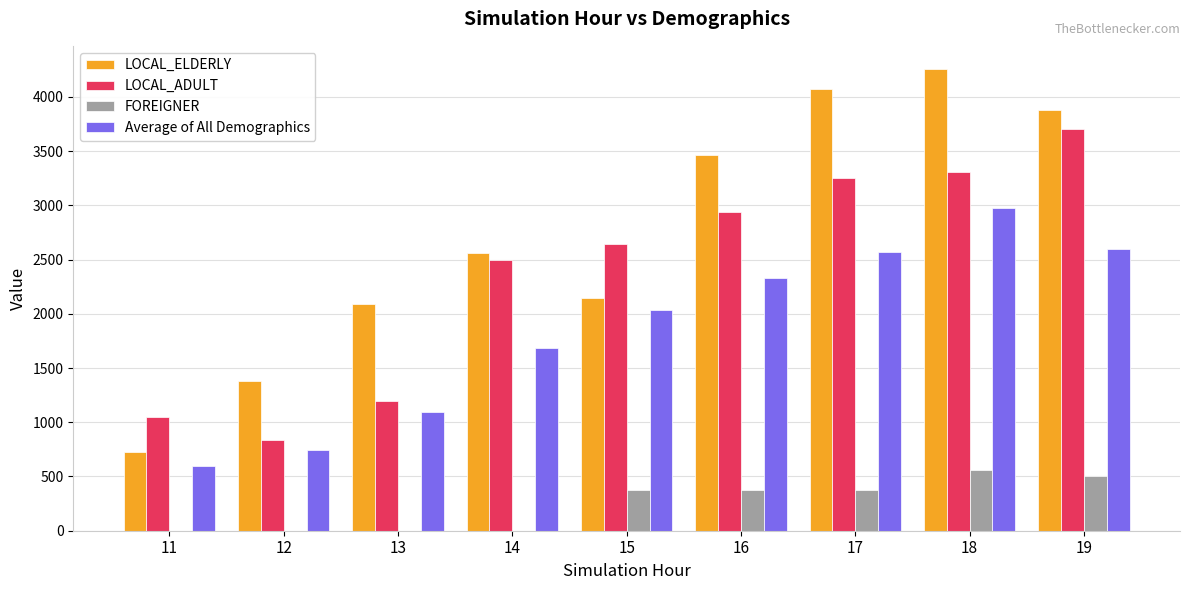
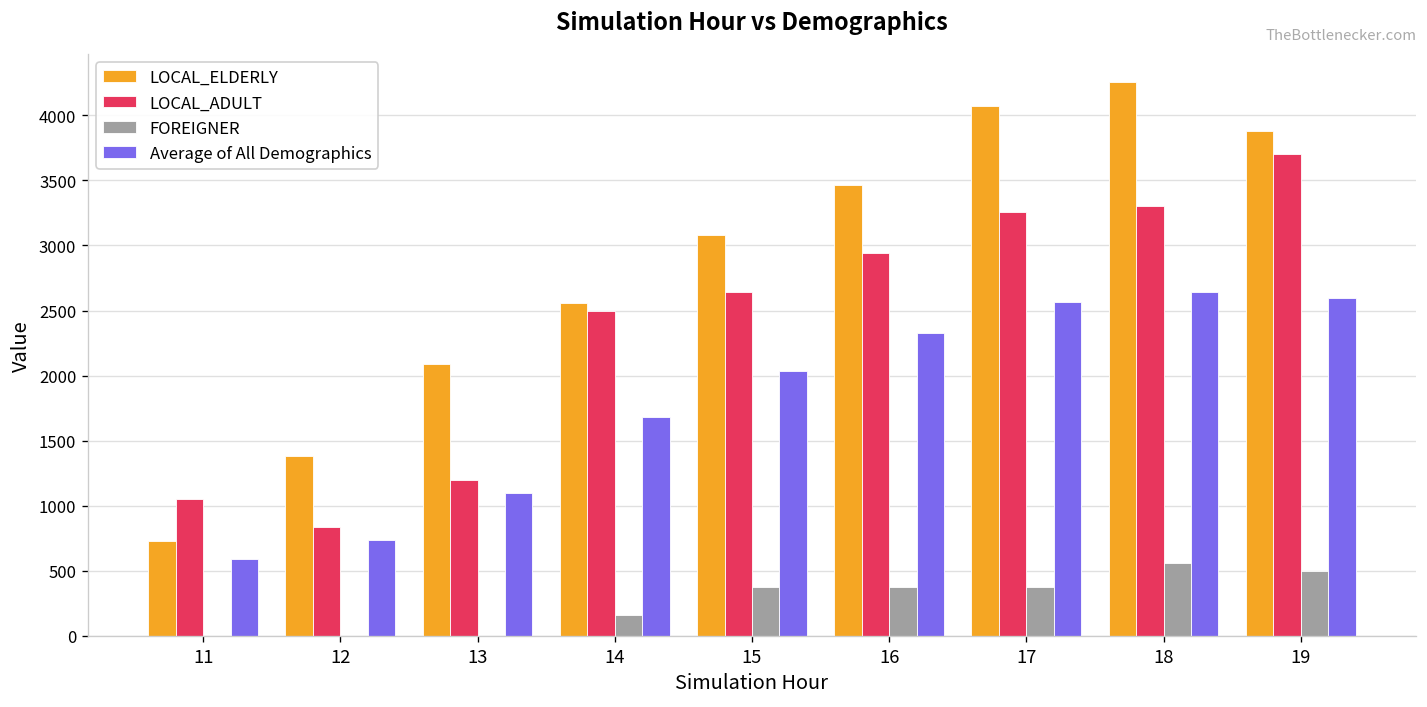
  {
    "LOCAL_ELDERLY": {
      "11": 730,
      "12": 1380,
      "13": 2090,
      "14": 2560,
-     "15": 2150,
+     "15": 3080,
      "16": 3470,
      "17": 4070,
      "18": 4260,
      "19": 3880
    },
    "LOCAL_ADULT": {
      "11": 1050,
      "12": 840,
      "13": 1200,
      "14": 2500,
      "15": 2640,
      "16": 2940,
      "17": 3250,
      "18": 3300,
      "19": 3700
    },
    "FOREIGNER": {
      "11": 0,
      "12": 0,
      "13": 0,
-     "14": 0,
+     "14": 160,
      "15": 380,
      "16": 380,
      "17": 380,
      "18": 560,
      "19": 500
    },
    "Average of All Demographics": {
      "11": 590,
      "12": 740,
      "13": 1100,
      "14": 1690,
      "15": 2030,
      "16": 2330,
      "17": 2570,
-     "18": 2980,
+     "18": 2650,
      "19": 2600
    }
  }
